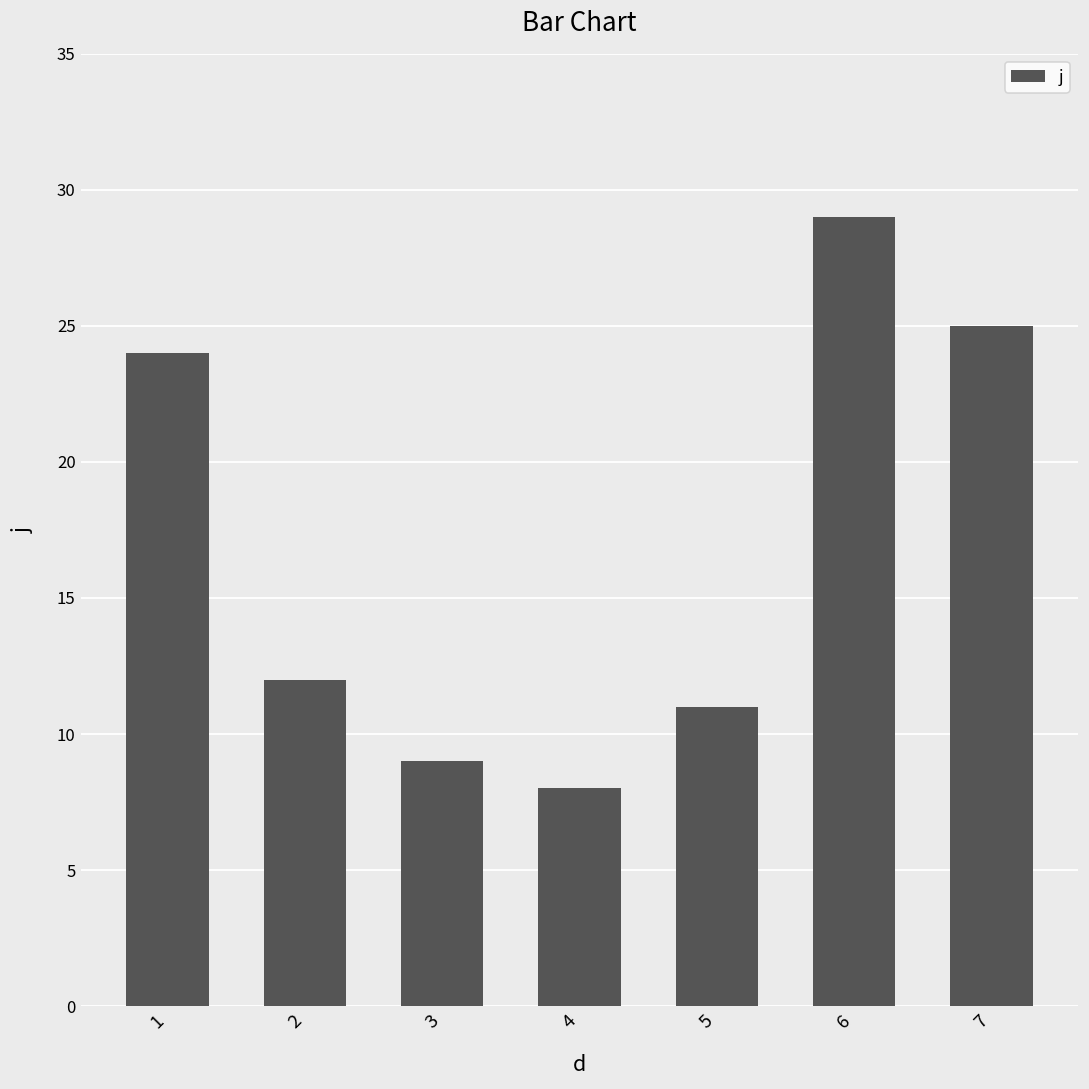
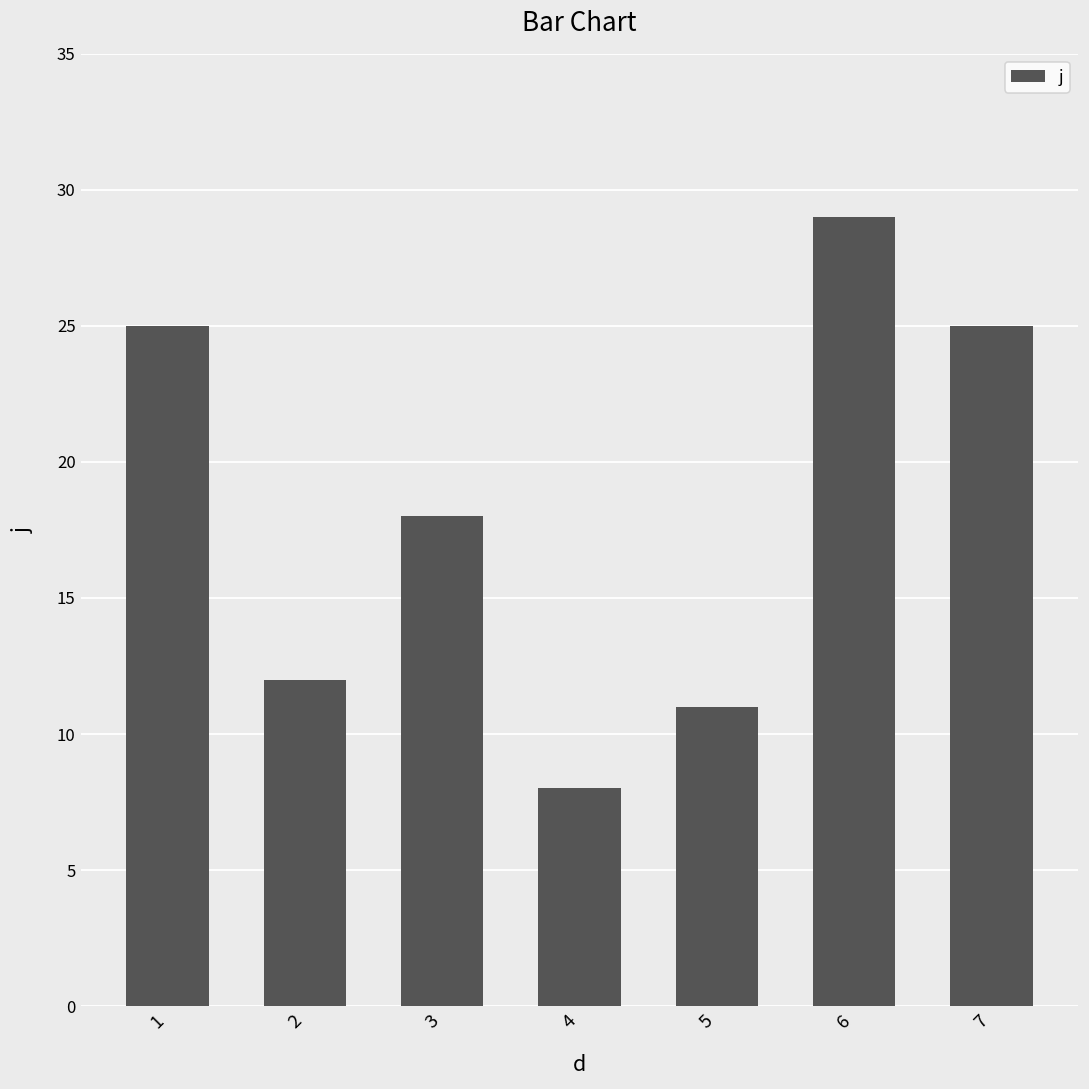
  {
-   "1": 24,
+   "1": 25,
    "2": 12,
-   "3": 9,
+   "3": 18,
    "4": 8,
    "5": 11,
    "6": 29,
    "7": 25
  }
